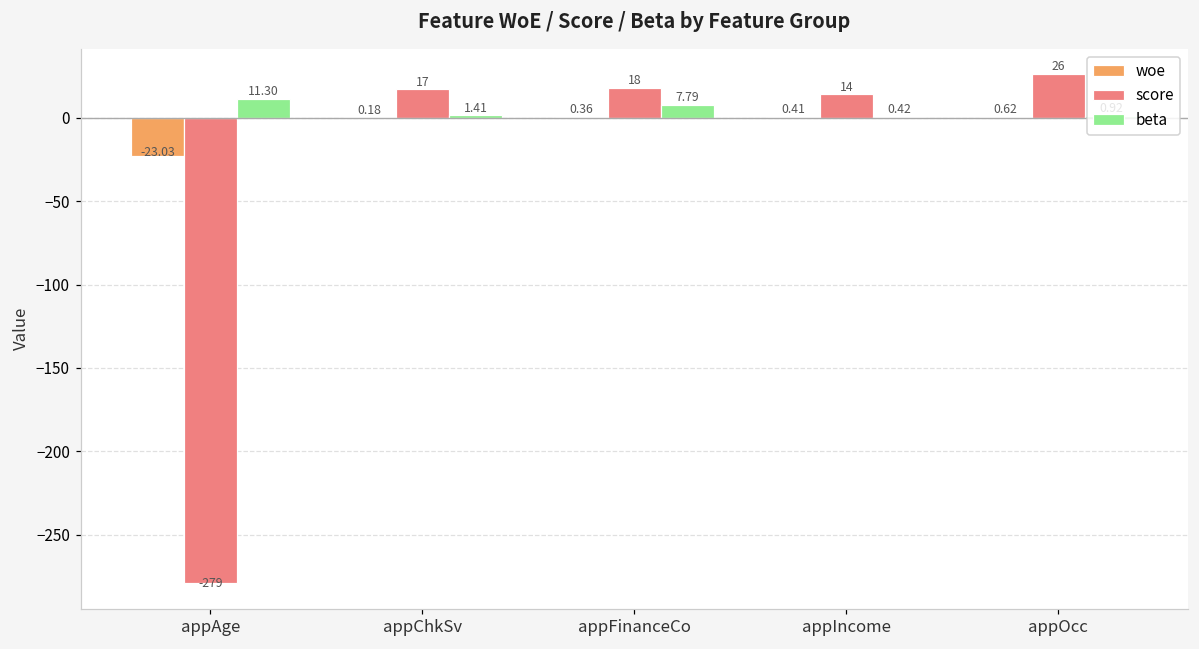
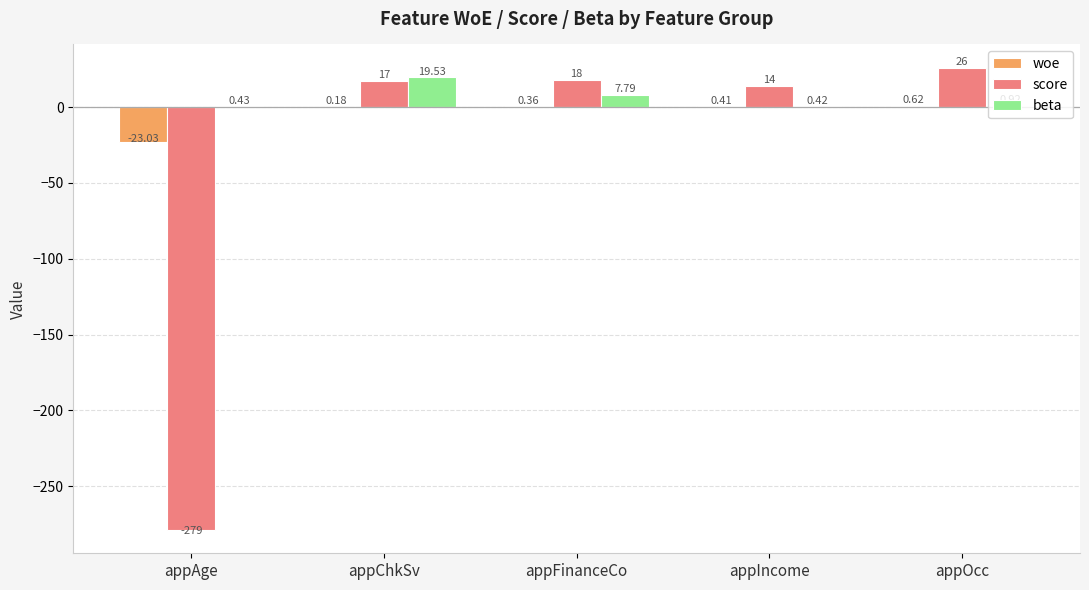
  {
    "beta": {
-     "appAge": 11.30,
-     "appChkSv": 1.41,
+     "appAge": 0.43,
+     "appChkSv": 19.53,
      "appFinanceCo": 7.79,
      "appIncome": 0.42
    }
  }
